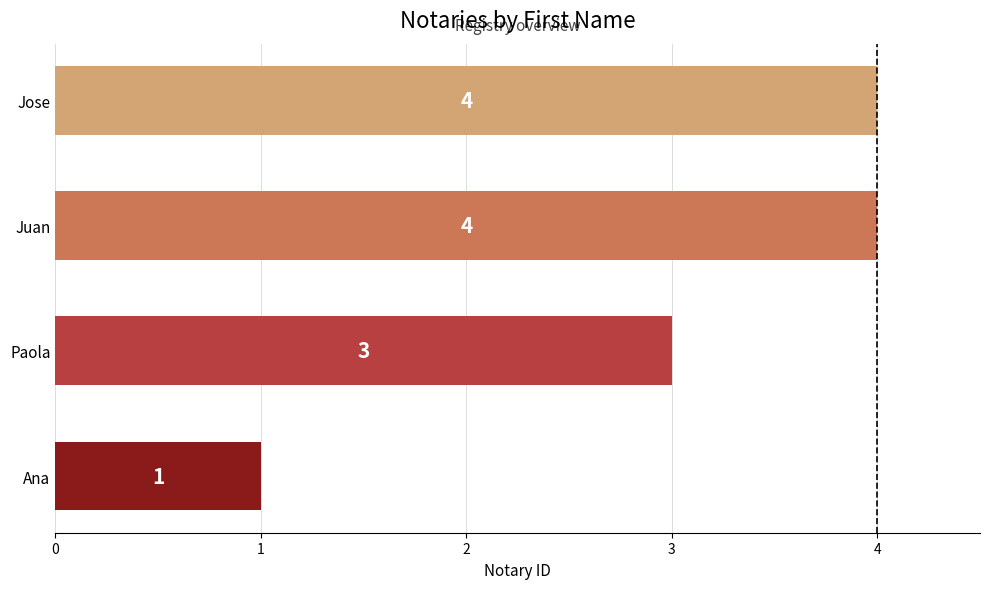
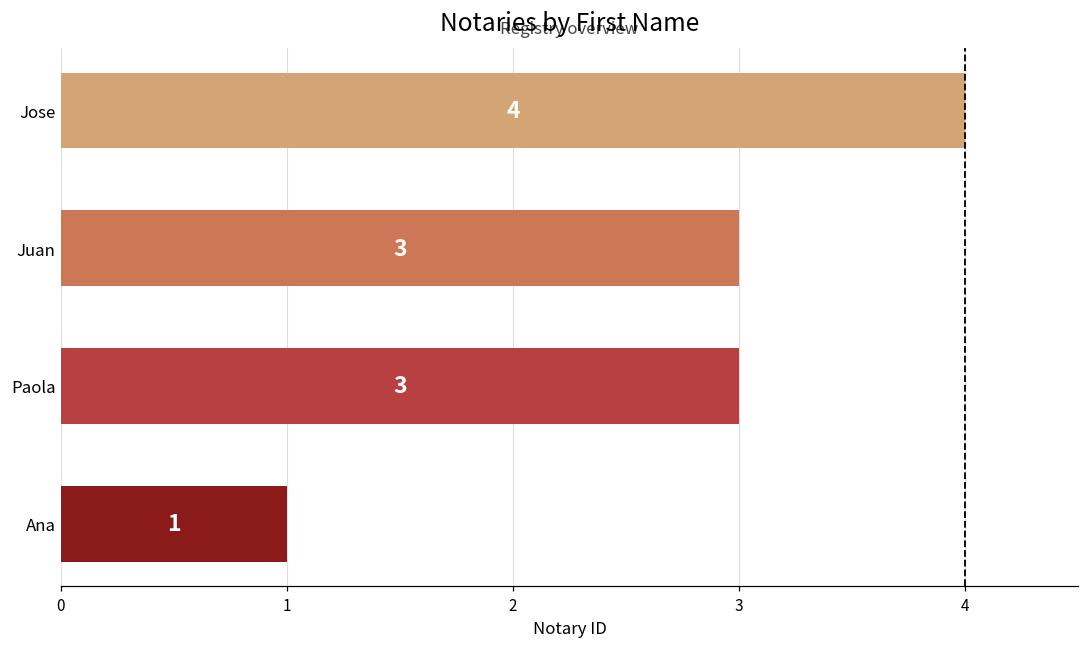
  {
    "Jose": 4,
-   "Juan": 4,
+   "Juan": 3,
    "Paola": 3,
    "Ana": 1
  }
